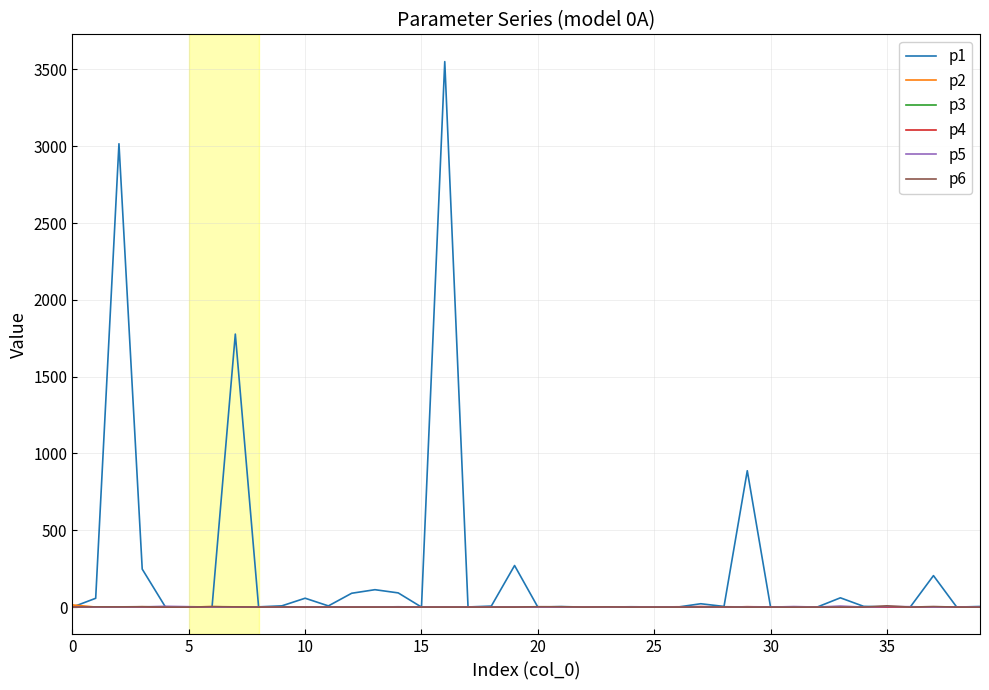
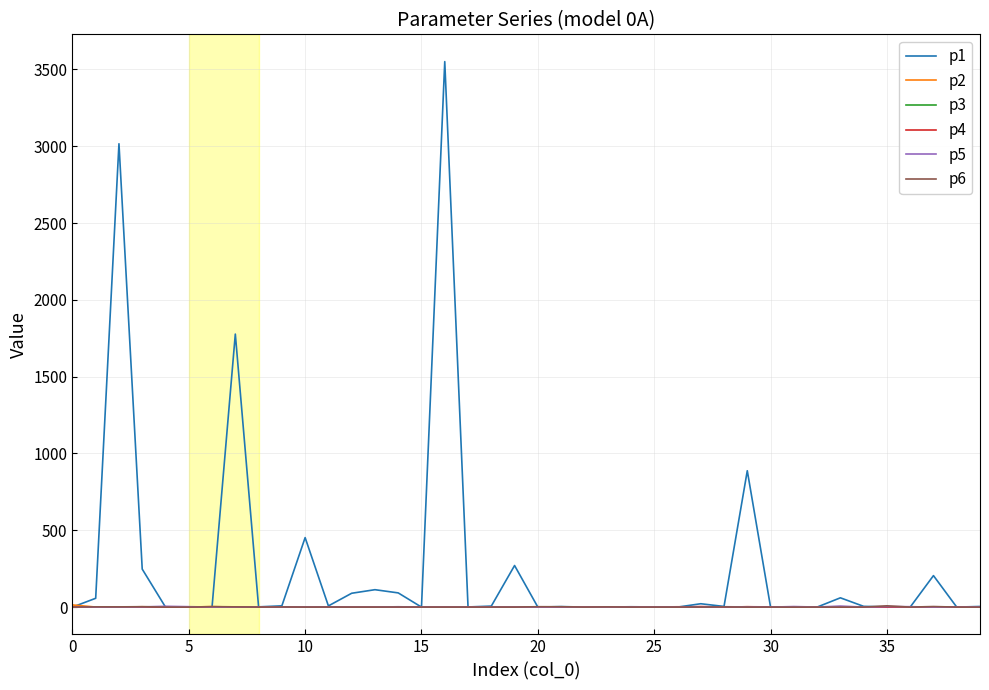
  {
    "p1": {
-     "10": 60
+     "10": 450
    }
  }
